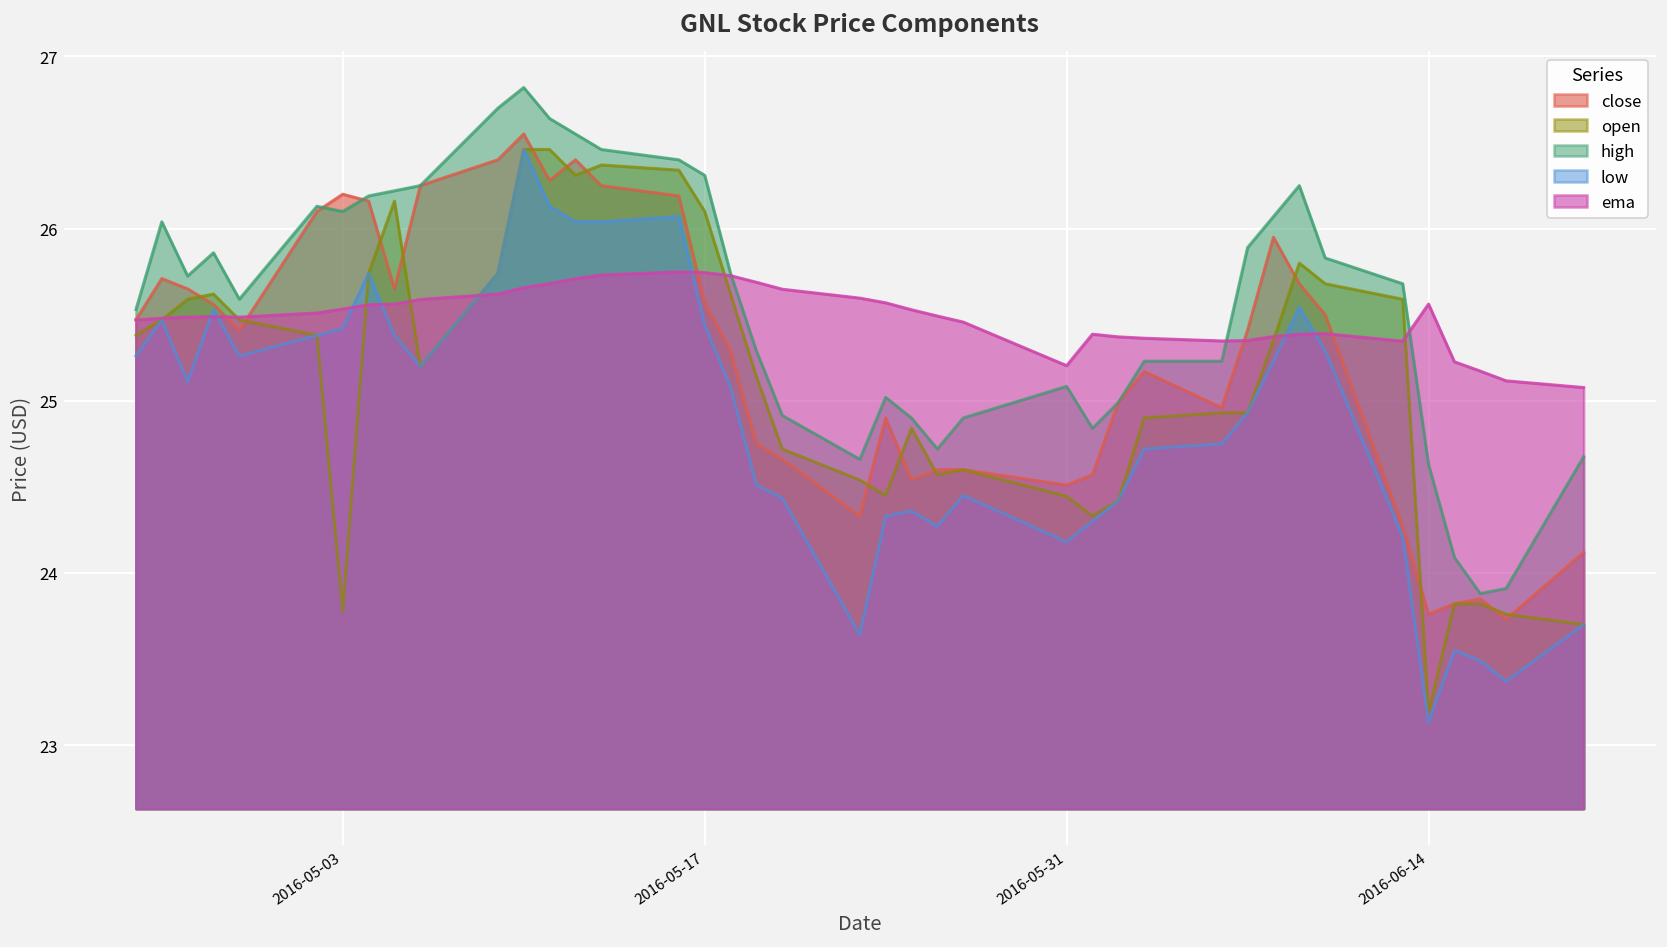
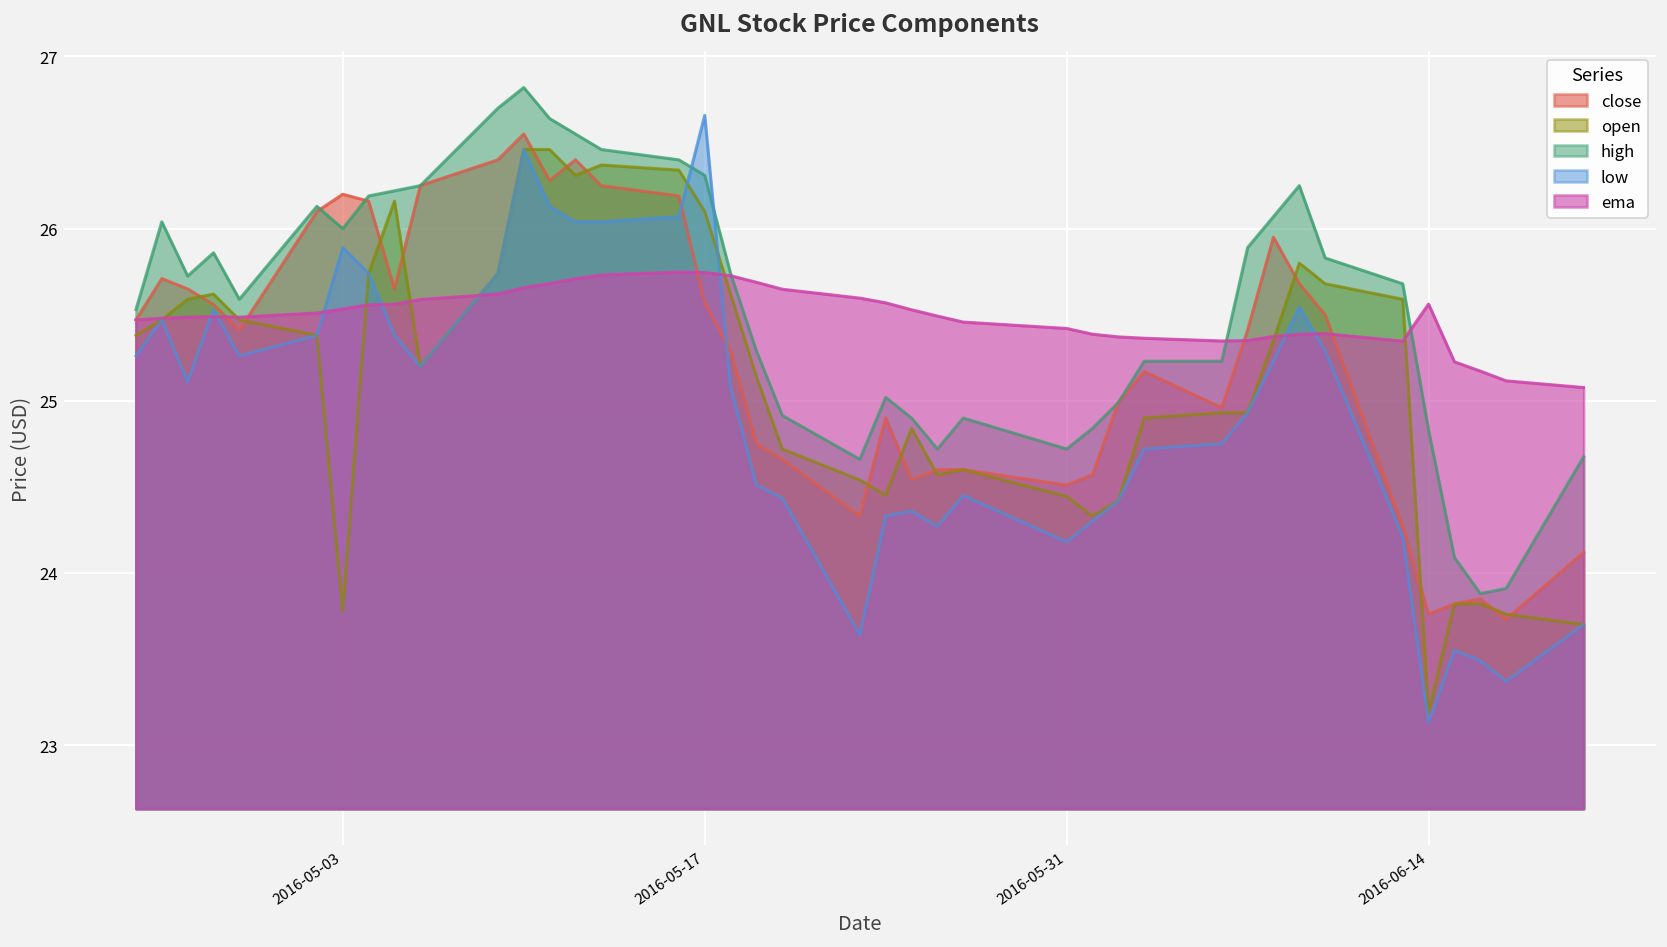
  {
    "close": {
      "2016-05-03": 26.20,
      "2016-05-17": 25.57,
      "2016-05-31": 24.51,
      "2016-06-14": 23.76
    },
    "open": {
      "2016-05-03": 23.78,
      "2016-05-17": 26.10,
      "2016-05-31": 24.44,
      "2016-06-14": 23.19
    },
    "high": {
-     "2016-05-03": 26.1,
+     "2016-05-03": 26.0,
      "2016-05-17": 26.31,
-     "2016-05-31": 25.08,
-     "2016-06-14": 24.63
+     "2016-05-31": 24.72,
+     "2016-06-14": 24.83
    },
    "low": {
-     "2016-05-03": 25.42,
-     "2016-05-17": 25.44,
+     "2016-05-03": 25.89,
+     "2016-05-17": 26.66,
      "2016-05-31": 24.18,
      "2016-06-14": 23.13
    },
    "ema": {
      "2016-05-03": 25.53,
      "2016-05-17": 25.74,
-     "2016-05-31": 25.20,
+     "2016-05-31": 25.42,
      "2016-06-14": 25.56
    }
  }
